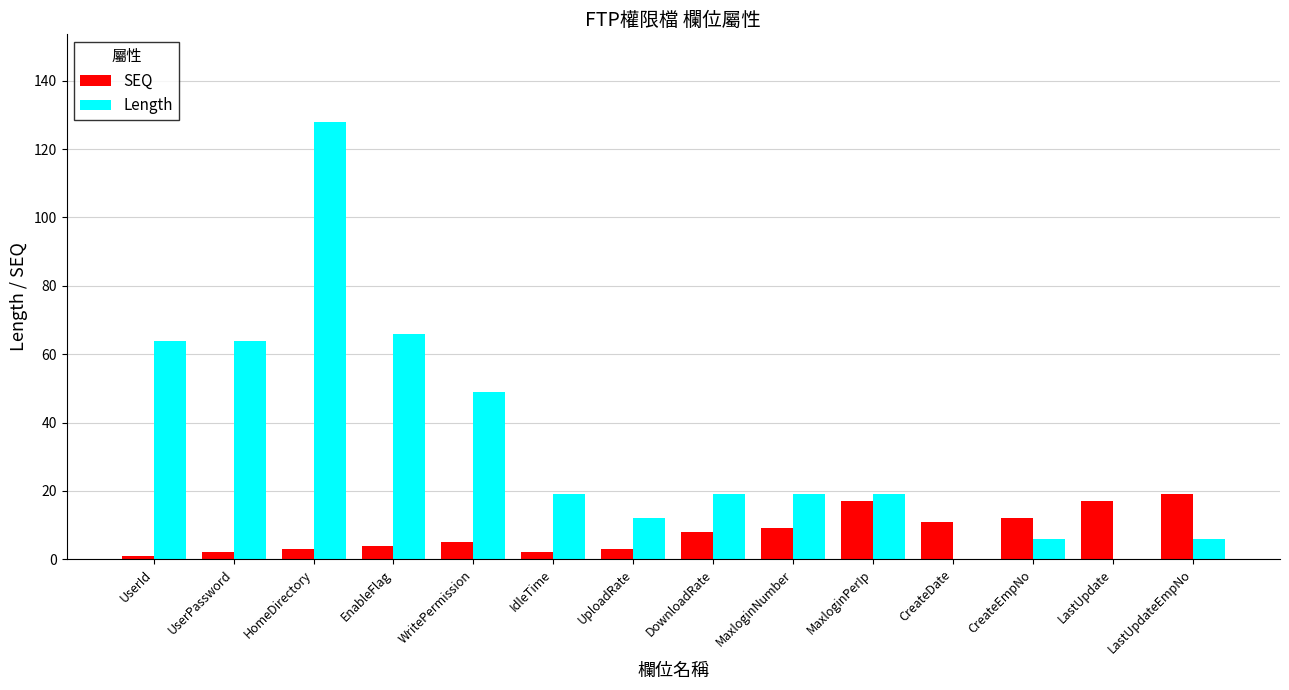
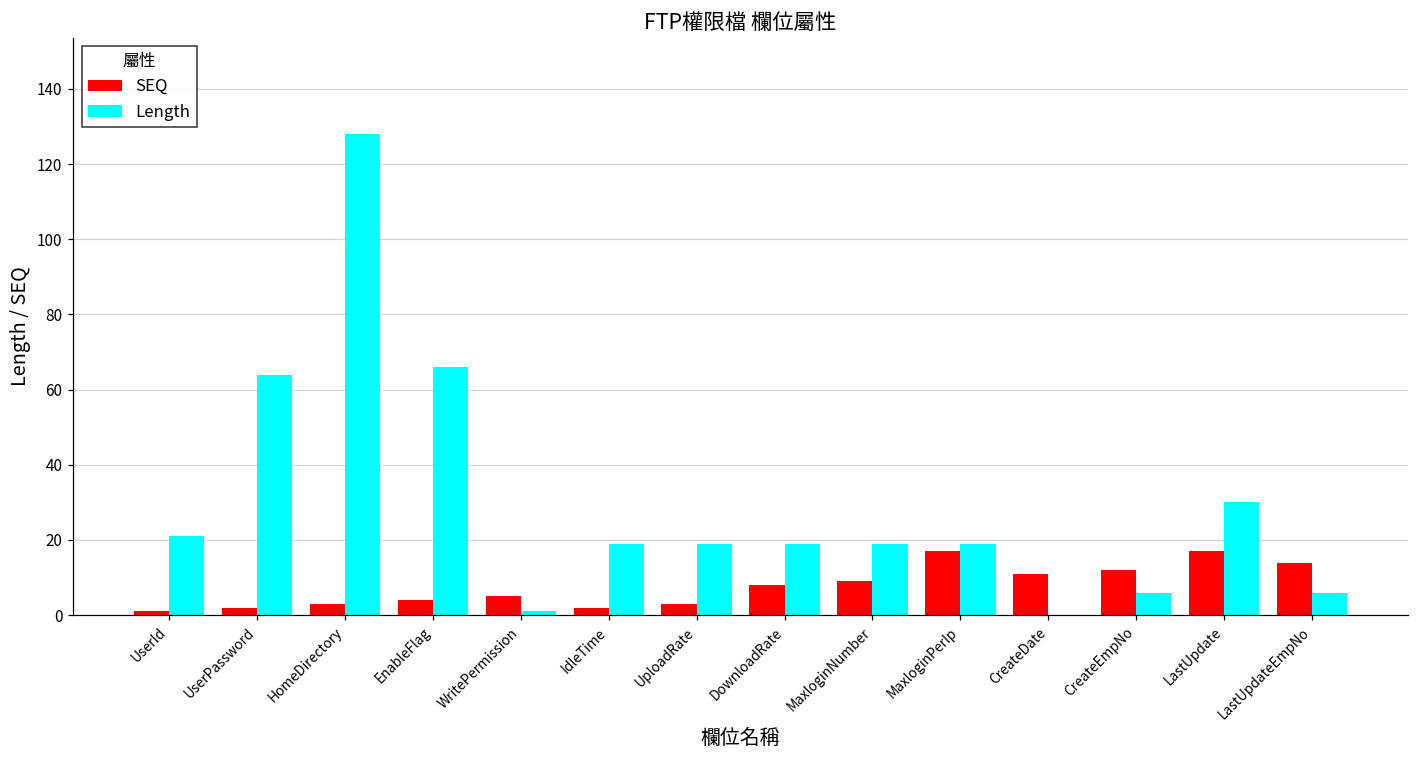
  {
    "SEQ": {
      "UserId": 1,
      "UserPassword": 2,
      "HomeDirectory": 3,
      "EnableFlag": 4,
      "WritePermission": 5,
      "IdleTime": 2,
      "UploadRate": 3,
      "DownloadRate": 8,
      "MaxloginNumber": 9,
      "MaxloginPerIp": 17,
      "CreateDate": 11,
      "CreateEmpNo": 12,
      "LastUpdate": 17,
-     "LastUpdateEmpNo": 19
+     "LastUpdateEmpNo": 14
    },
    "Length": {
-     "UserId": 64,
+     "UserId": 21,
      "UserPassword": 64,
      "HomeDirectory": 128,
      "EnableFlag": 66,
-     "WritePermission": 49,
+     "WritePermission": 1,
      "IdleTime": 19,
-     "UploadRate": 12,
+     "UploadRate": 19,
      "DownloadRate": 19,
      "MaxloginNumber": 19,
      "MaxloginPerIp": 19,
      "CreateDate": 0,
      "CreateEmpNo": 6,
-     "LastUpdate": 0,
+     "LastUpdate": 30,
      "LastUpdateEmpNo": 6
    }
  }
